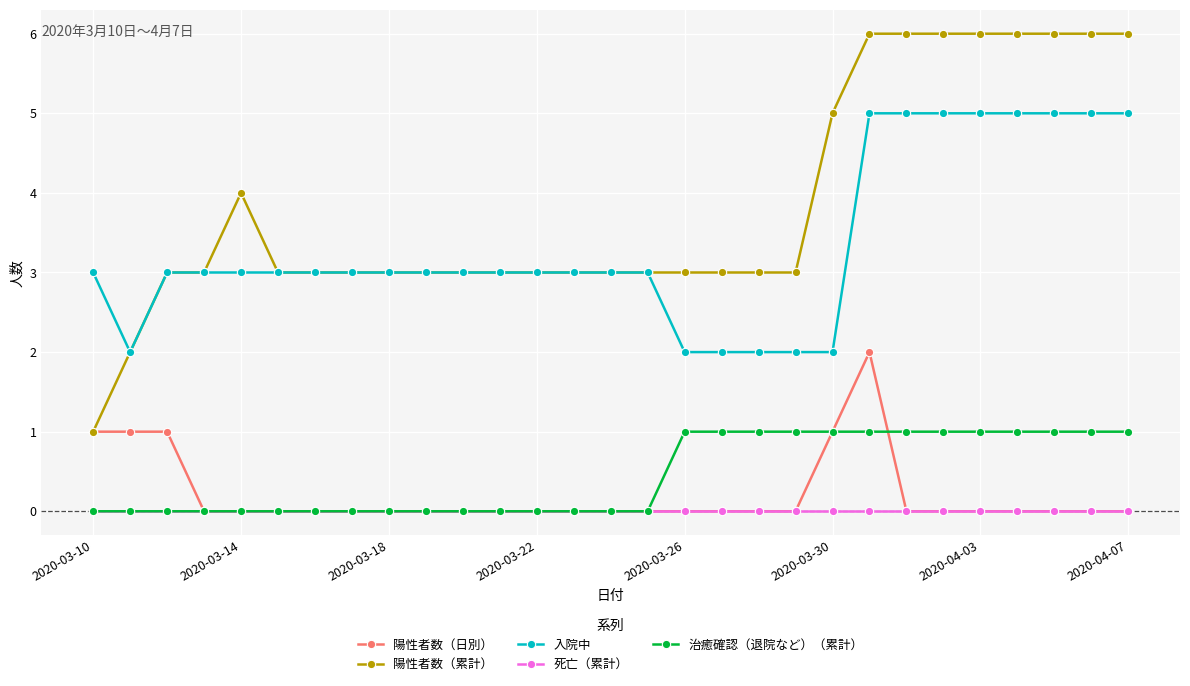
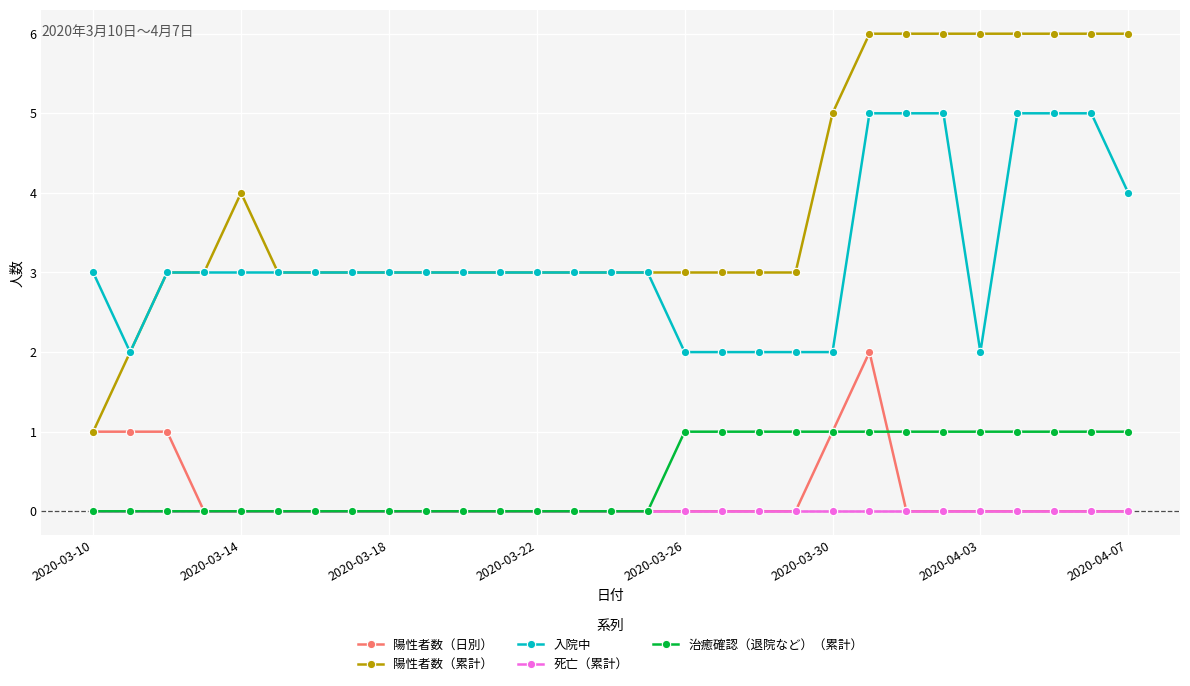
  {
    "陽性者数（累計）": {
      "2020-03-14": 4,
      "2020-03-26": 3,
      "2020-03-30": 5,
      "2020-04-03": 6,
      "2020-04-07": 6
    },
    "入院中": {
      "2020-03-10": 3,
      "2020-03-14": 3,
      "2020-03-26": 2,
      "2020-03-30": 2,
-     "2020-04-03": 5,
-     "2020-04-07": 5
+     "2020-04-03": 2,
+     "2020-04-07": 4
    },
    "死亡（累計）": {
      "2020-03-30": 0
    },
    "治癒確認（退院など）（累計）": {
      "2020-03-26": 1,
      "2020-04-03": 1,
      "2020-04-07": 1
    }
  }
